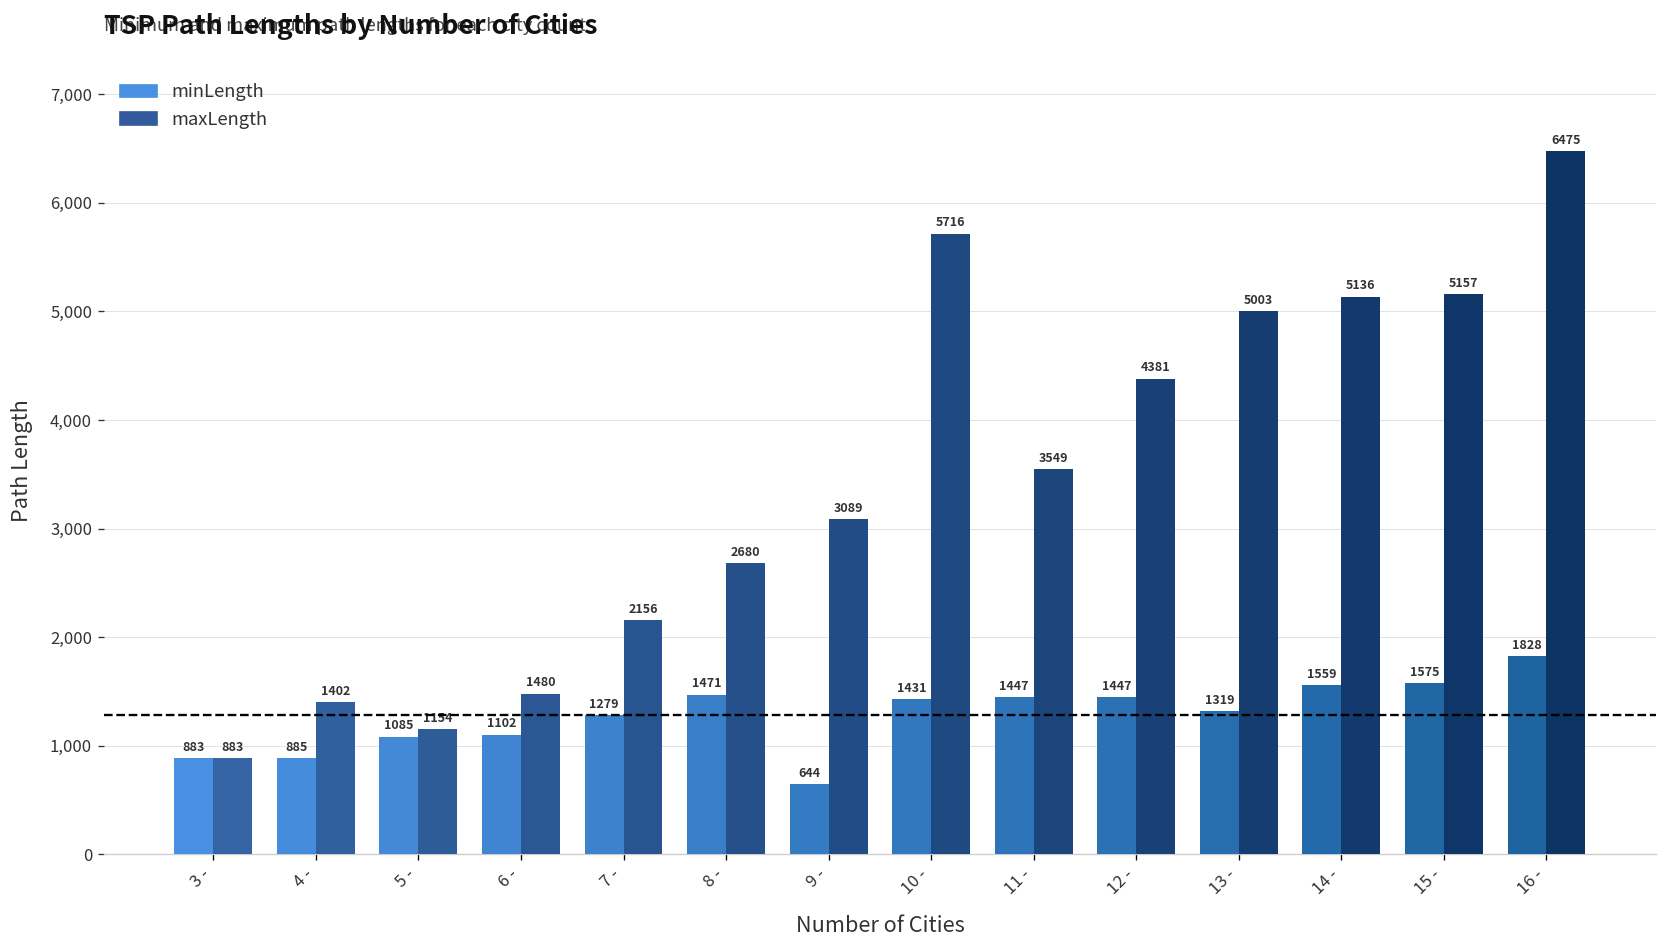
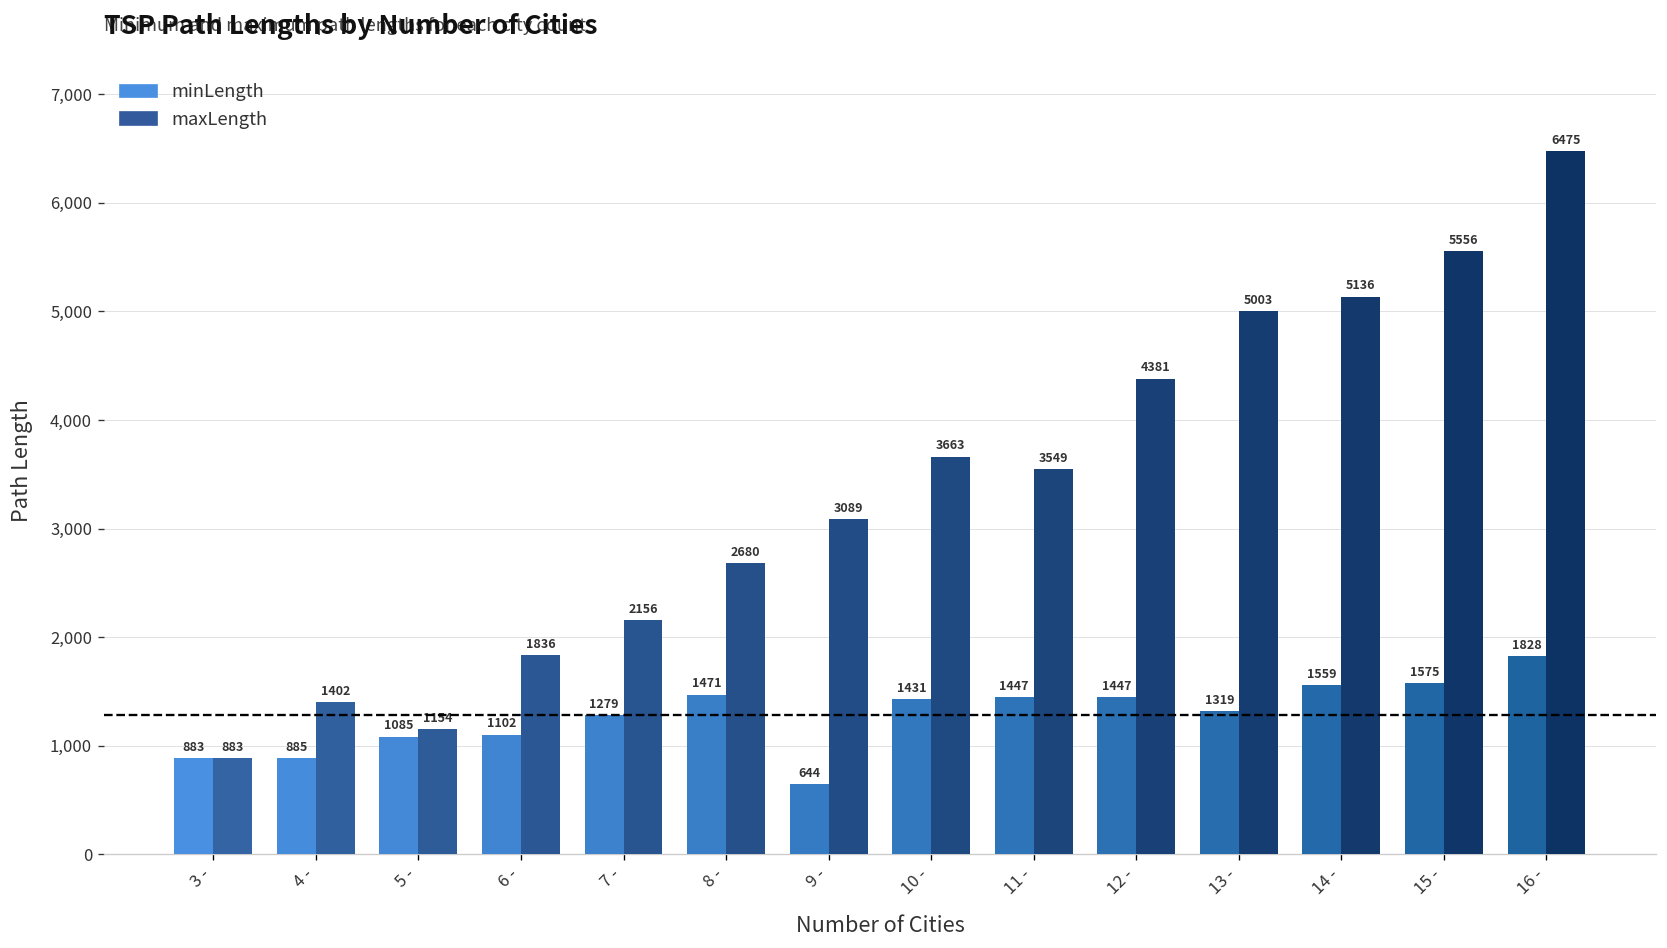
  {
    "minLength": {
      "3 -": 883,
      "4 -": 885,
      "5 -": 1085,
      "6 -": 1102,
      "7 -": 1279,
      "8 -": 1471,
      "9 -": 644,
      "10 -": 1431,
      "11 -": 1447,
      "12 -": 1447,
      "13 -": 1319,
      "14 -": 1559,
      "15 -": 1575,
      "16 -": 1828
    },
    "maxLength": {
      "3 -": 883,
      "4 -": 1402,
      "5 -": 1154,
-     "6 -": 1480,
+     "6 -": 1836,
      "7 -": 2156,
      "8 -": 2680,
      "9 -": 3089,
-     "10 -": 5716,
+     "10 -": 3663,
      "11 -": 3549,
      "12 -": 4381,
      "13 -": 5003,
      "14 -": 5136,
-     "15 -": 5157,
+     "15 -": 5556,
      "16 -": 6475
    }
  }
